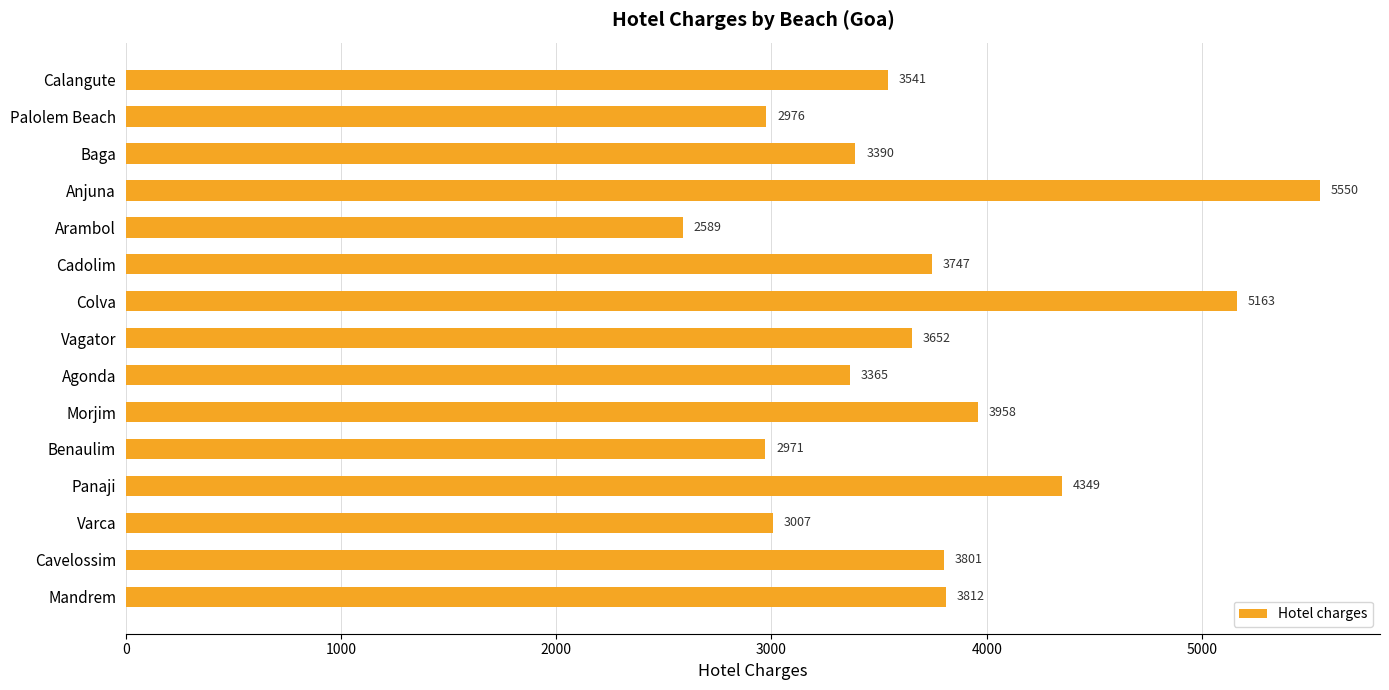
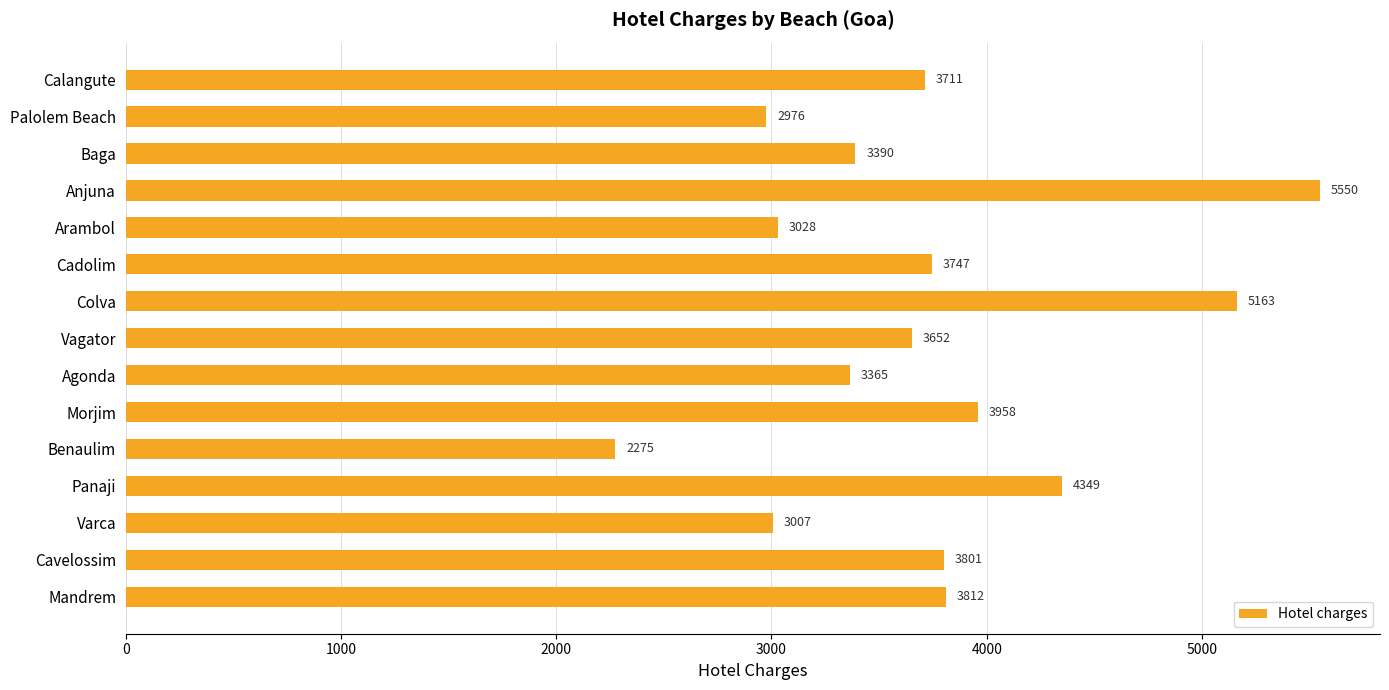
  {
-   "Calangute": 3541,
+   "Calangute": 3711,
    "Palolem Beach": 2976,
    "Baga": 3390,
    "Anjuna": 5550,
-   "Arambol": 2589,
+   "Arambol": 3028,
    "Cadolim": 3747,
    "Colva": 5163,
    "Vagator": 3652,
    "Agonda": 3365,
    "Morjim": 3958,
-   "Benaulim": 2971,
+   "Benaulim": 2275,
    "Panaji": 4349,
    "Varca": 3007,
    "Cavelossim": 3801,
    "Mandrem": 3812
  }
